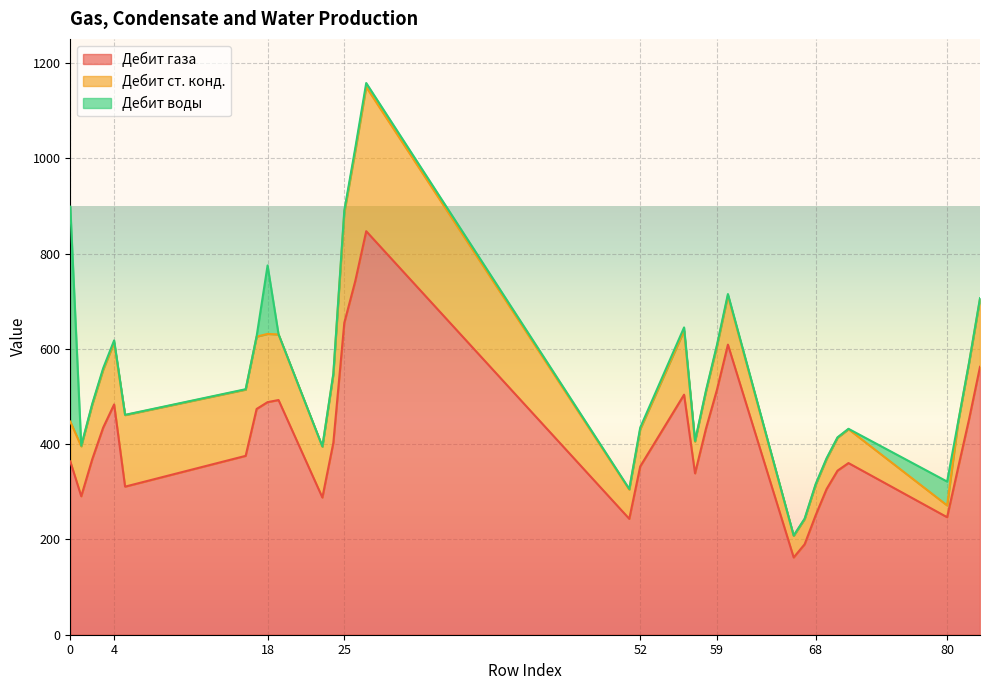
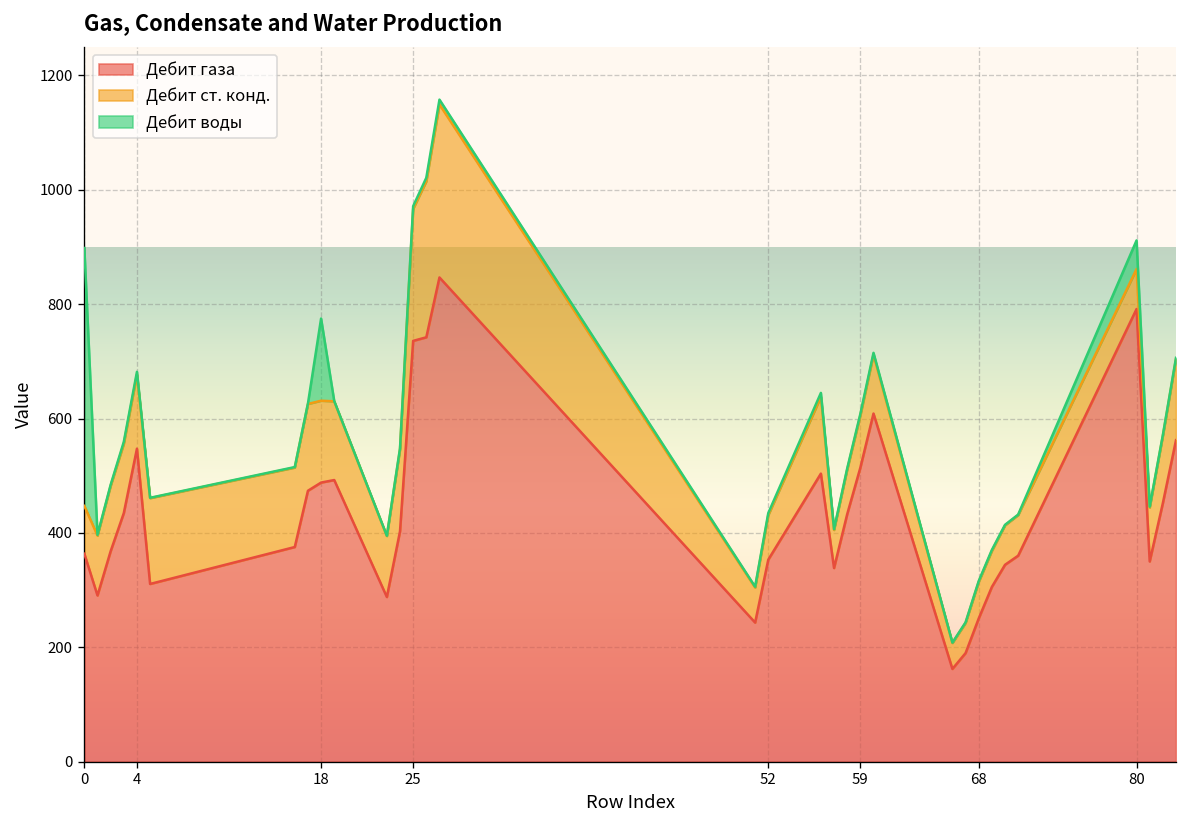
  {
    "Дебит газа": {
      "0": 360,
-     "4": 480,
+     "4": 550,
      "18": 490,
-     "25": 650,
+     "25": 740,
      "52": 350,
      "59": 510,
      "68": 250,
-     "80": 250
+     "80": 790
    },
    "Дебит ст. конд.": {
      "0": 80,
      "18": 140,
-     "80": 20
+     "80": 70
    },
    "Дебит воды": {
      "0": 450,
      "18": 140,
      "80": 50
    }
  }
